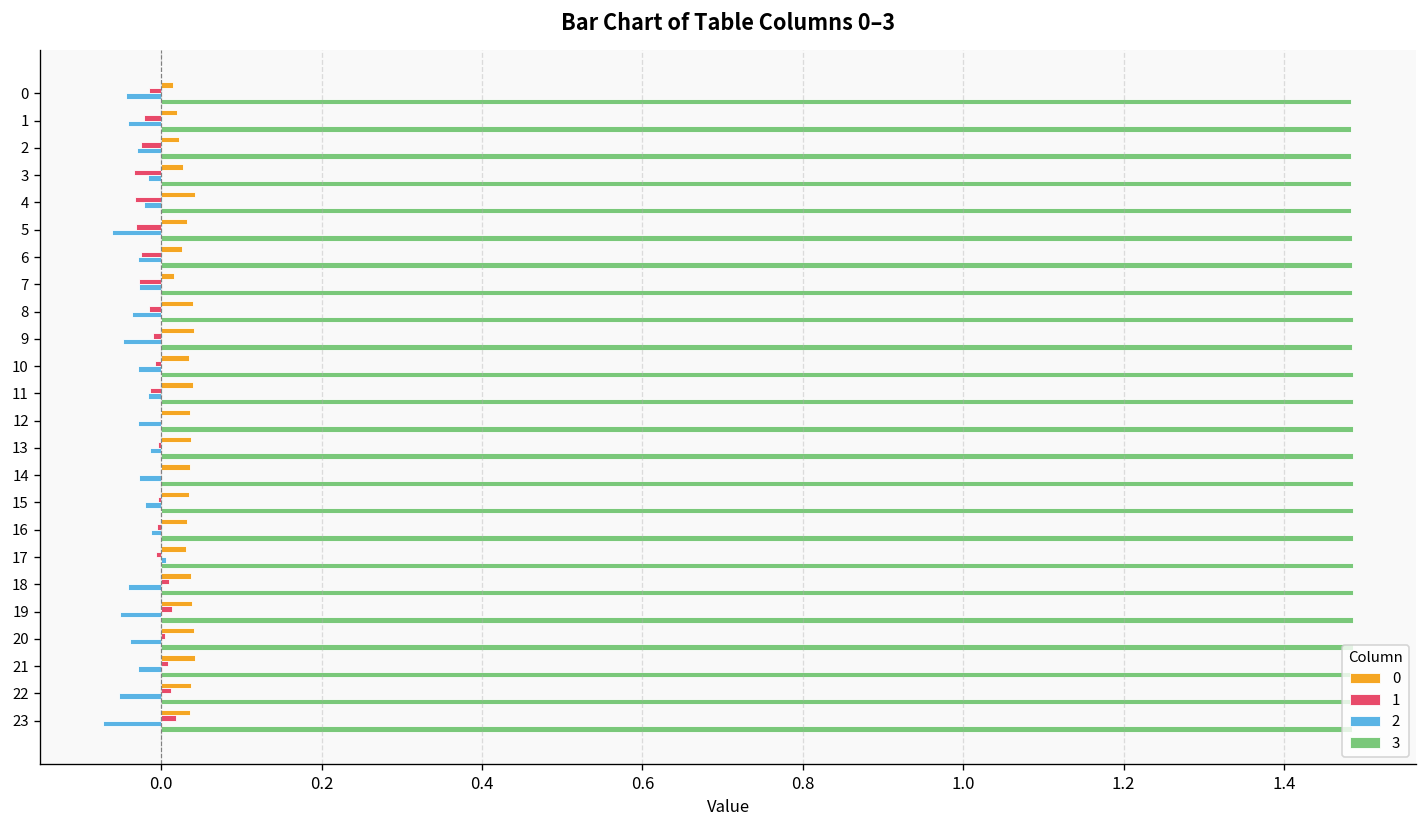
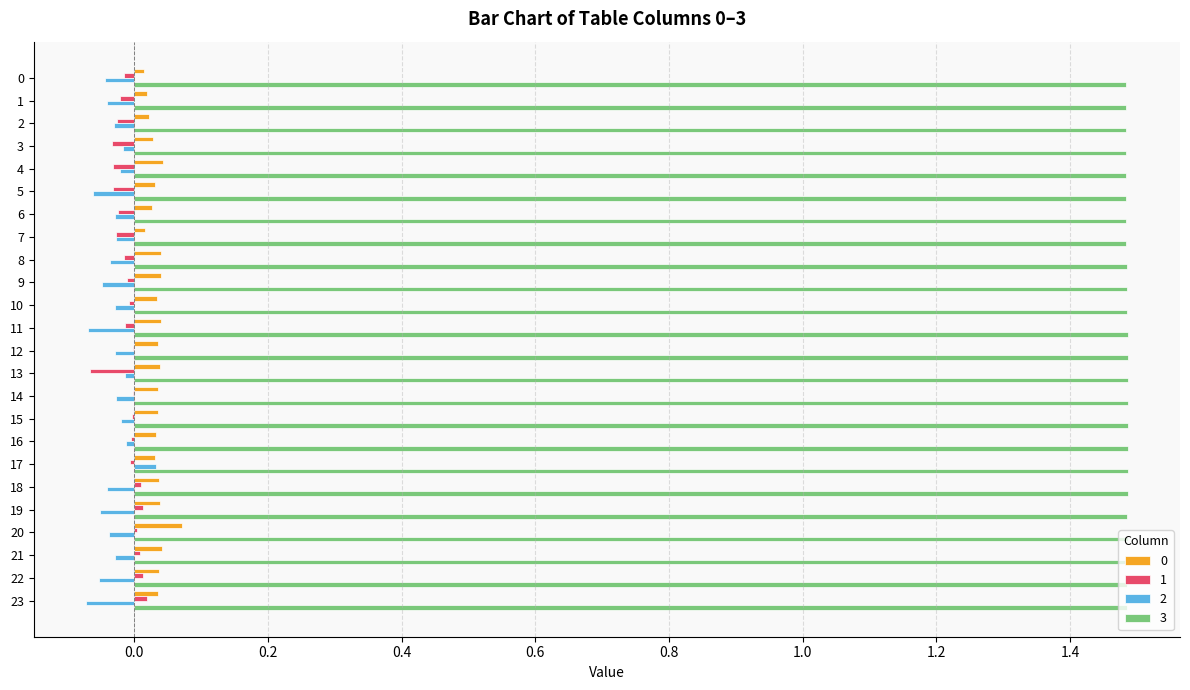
  {
    "0": {
      "0": 0.02,
      "1": 0.02,
      "2": 0.02,
      "3": 0.03,
      "4": 0.04,
      "5": 0.03,
      "6": 0.03,
      "7": 0.02,
      "8": 0.04,
      "9": 0.04,
      "10": 0.03,
      "11": 0.04,
      "12": 0.04,
      "13": 0.04,
      "14": 0.04,
      "15": 0.03,
      "16": 0.03,
      "17": 0.03,
      "18": 0.04,
      "19": 0.04,
-     "20": 0.04,
+     "20": 0.07,
      "21": 0.04,
      "22": 0.04,
      "23": 0.04
    },
    "1": {
      "0": -0.01,
      "1": -0.02,
      "2": -0.03,
      "3": -0.03,
      "4": -0.03,
      "5": -0.03,
      "6": -0.03,
      "7": -0.03,
      "8": -0.02,
      "9": -0.01,
      "10": -0.01,
      "11": -0.01,
-     "13": 0.00,
+     "13": -0.07,
      "15": 0.00,
      "16": -0.01,
      "17": -0.01,
      "18": 0.01,
      "19": 0.01,
      "20": 0.00,
      "21": 0.01,
      "22": 0.01,
      "23": 0.02
    },
    "2": {
      "0": -0.04,
      "1": -0.04,
      "2": -0.03,
      "3": -0.02,
      "4": -0.02,
      "5": -0.06,
      "6": -0.03,
      "7": -0.03,
      "8": -0.04,
      "9": -0.05,
      "10": -0.03,
-     "11": -0.02,
+     "11": -0.07,
      "12": -0.03,
      "13": -0.01,
      "14": -0.03,
      "15": -0.02,
      "16": -0.01,
-     "17": 0.01,
+     "17": 0.03,
      "18": -0.04,
      "19": -0.05,
      "20": -0.04,
      "21": -0.03,
      "22": -0.05,
      "23": -0.07
    },
    "3": {
      "0": 1.48,
      "1": 1.48,
      "2": 1.48,
      "3": 1.48,
      "4": 1.48,
      "5": 1.48,
      "6": 1.48,
      "7": 1.48,
      "8": 1.49,
      "9": 1.49,
      "10": 1.49,
      "11": 1.49,
      "12": 1.49,
      "13": 1.49,
      "14": 1.49,
      "15": 1.49,
      "16": 1.49,
      "17": 1.49,
      "18": 1.49,
      "19": 1.49
    }
  }
